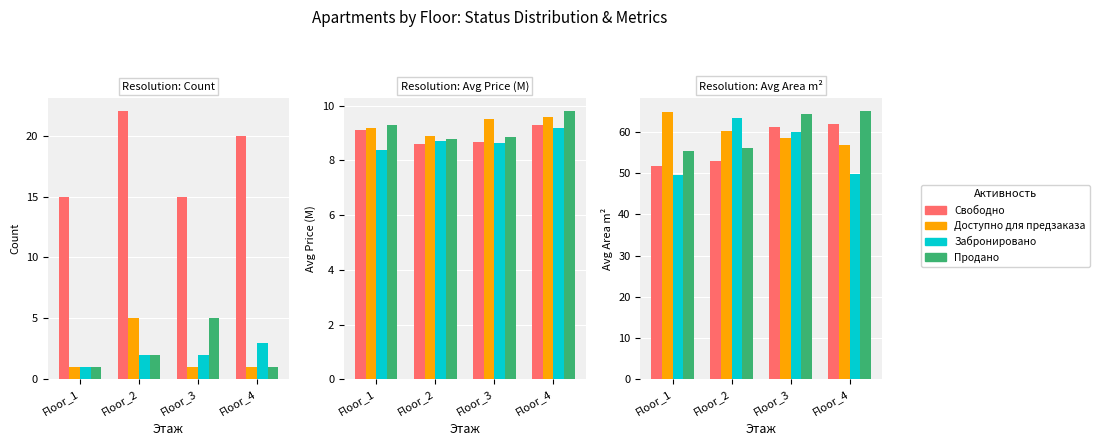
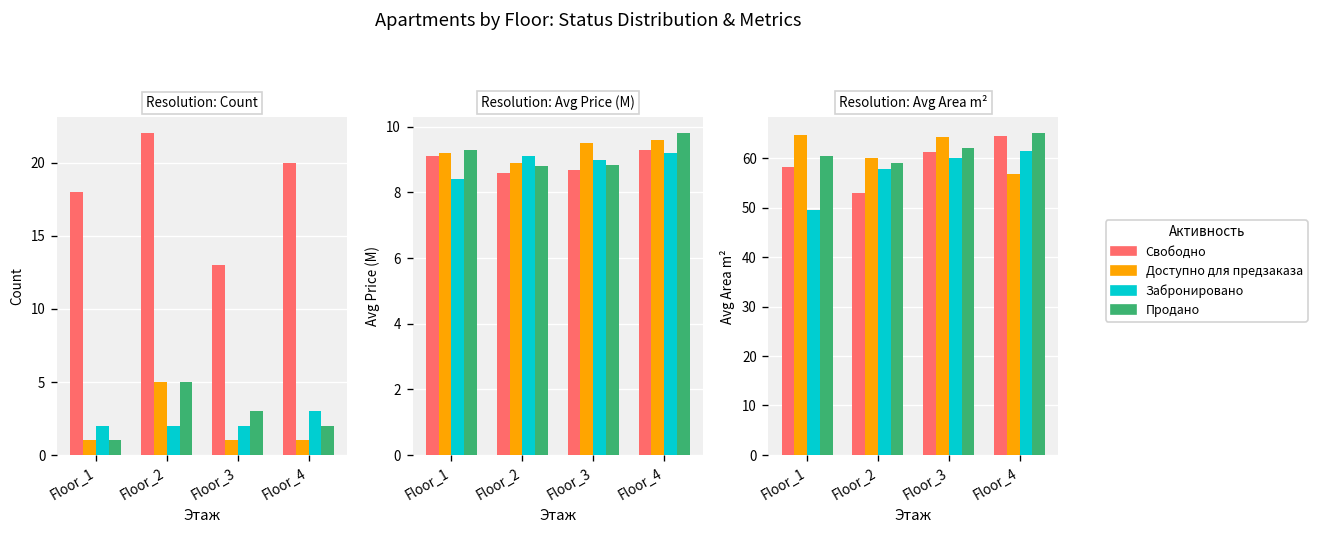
  {
    "Resolution: Count": {
      "Свободно": {
-       "Floor_1": 15,
+       "Floor_1": 18,
        "Floor_2": 22,
-       "Floor_3": 15,
+       "Floor_3": 13,
        "Floor_4": 20
      },
      "Доступно для предзаказа": {
        "Floor_1": 1,
        "Floor_2": 5,
        "Floor_3": 1,
        "Floor_4": 1
      },
      "Забронировано": {
-       "Floor_1": 1,
+       "Floor_1": 2,
        "Floor_2": 2,
        "Floor_3": 2,
        "Floor_4": 3
      },
      "Продано": {
        "Floor_1": 1,
-       "Floor_2": 2,
-       "Floor_3": 5,
-       "Floor_4": 1
+       "Floor_2": 5,
+       "Floor_3": 3,
+       "Floor_4": 2
      }
    },
    "Resolution: Avg Price (M)": {
      "Свободно": {
        "Floor_1": 9.1,
        "Floor_2": 8.6,
        "Floor_3": 8.7,
        "Floor_4": 9.3
      },
      "Доступно для предзаказа": {
        "Floor_1": 9.2,
        "Floor_2": 8.9,
        "Floor_3": 9.5,
        "Floor_4": 9.6
      },
      "Забронировано": {
        "Floor_1": 8.4,
-       "Floor_2": 8.7,
-       "Floor_3": 8.6,
+       "Floor_2": 9.1,
+       "Floor_3": 9.0,
        "Floor_4": 9.2
      },
      "Продано": {
        "Floor_1": 9.3,
        "Floor_2": 8.8,
        "Floor_3": 8.8,
        "Floor_4": 9.8
      }
    },
    "Resolution: Avg Area m²": {
      "Свободно": {
-       "Floor_1": 52,
+       "Floor_1": 58,
        "Floor_2": 53,
        "Floor_3": 61,
-       "Floor_4": 62
+       "Floor_4": 64
      },
      "Доступно для предзаказа": {
        "Floor_1": 65,
        "Floor_2": 60,
-       "Floor_3": 58,
+       "Floor_3": 64,
        "Floor_4": 57
      },
      "Забронировано": {
        "Floor_1": 50,
-       "Floor_2": 63,
+       "Floor_2": 58,
        "Floor_3": 60,
-       "Floor_4": 50
+       "Floor_4": 62
      },
      "Продано": {
-       "Floor_1": 55,
-       "Floor_2": 56,
-       "Floor_3": 64,
+       "Floor_1": 60,
+       "Floor_2": 59,
+       "Floor_3": 62,
        "Floor_4": 65
      }
    }
  }
